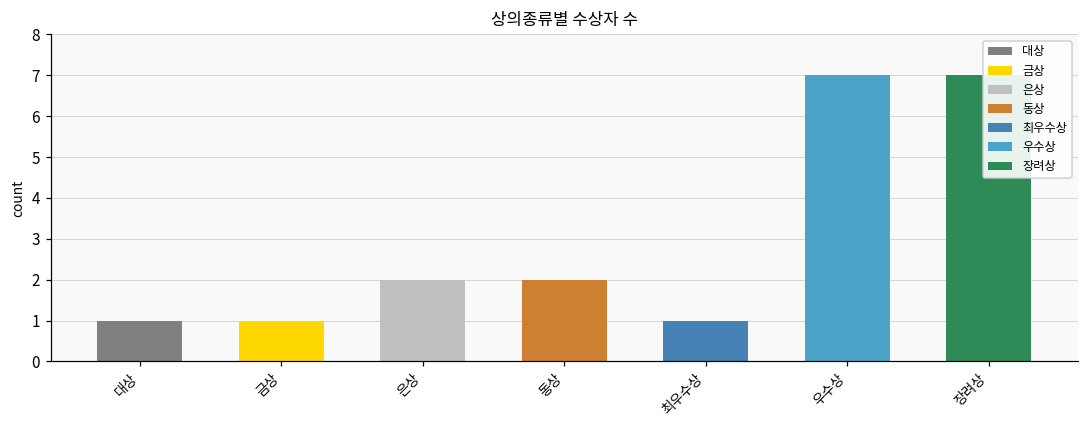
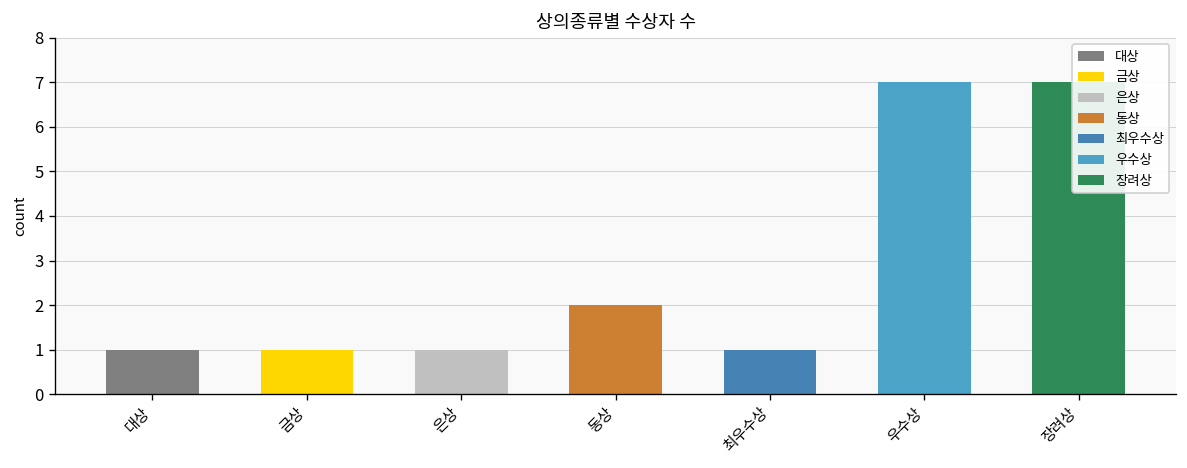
  {
    "대상": 1,
    "금상": 1,
-   "은상": 2,
+   "은상": 1,
    "동상": 2,
    "최우수상": 1,
    "우수상": 7
  }
